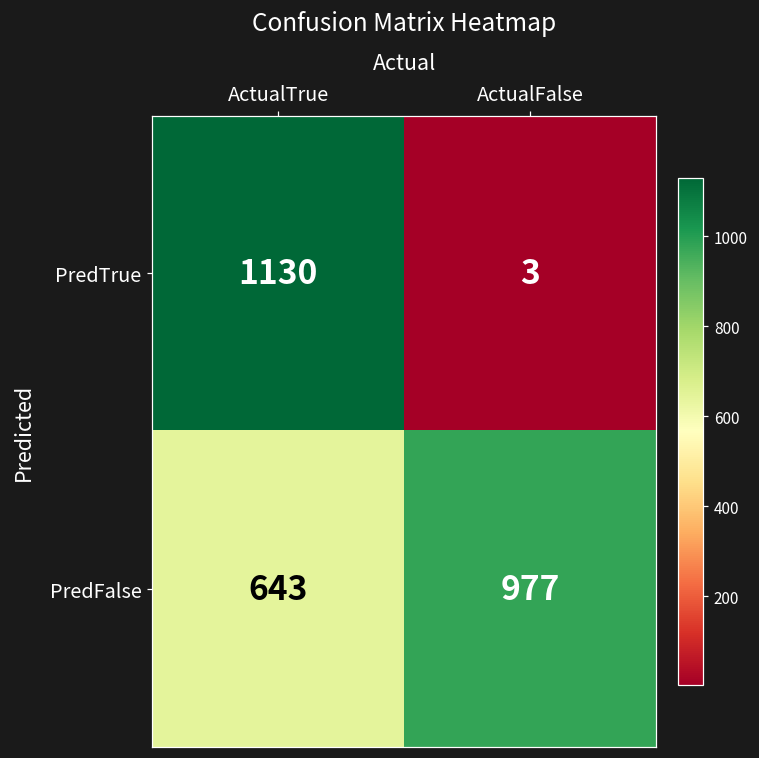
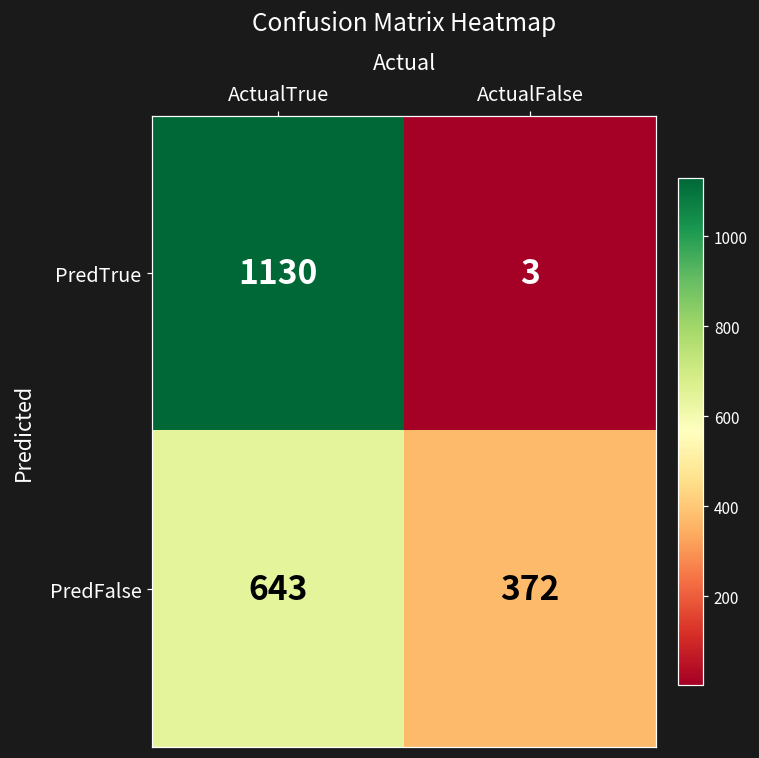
  {
    "PredTrue": {
      "ActualTrue": 1130,
      "ActualFalse": 3
    },
    "PredFalse": {
      "ActualTrue": 643,
-     "ActualFalse": 977
+     "ActualFalse": 372
    }
  }
